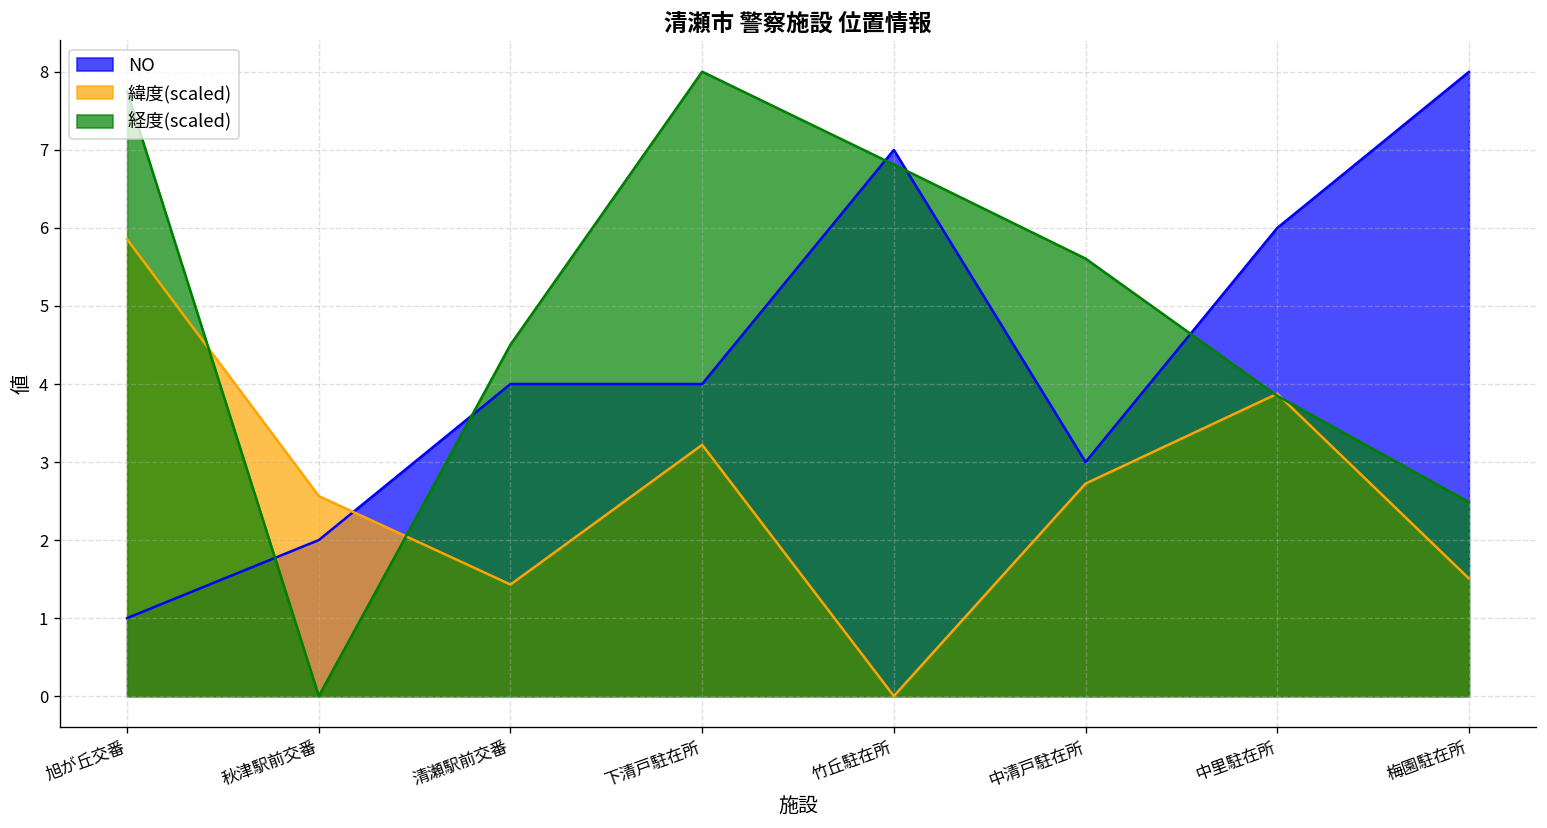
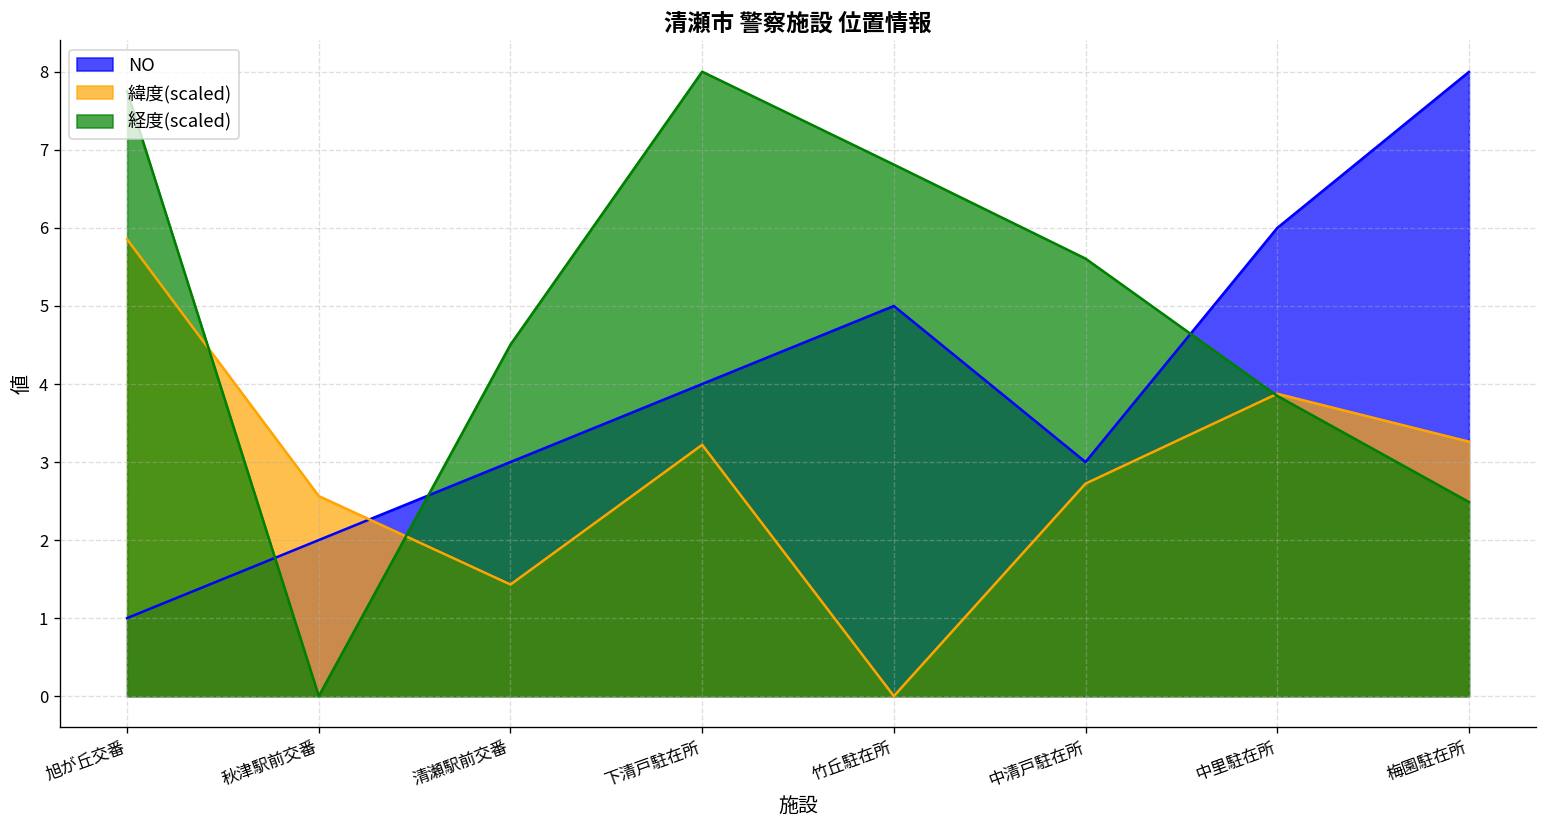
  {
    "NO": {
      "旭が丘交番": 1,
      "秋津駅前交番": 2,
-     "清瀬駅前交番": 4,
+     "清瀬駅前交番": 3,
      "下清戸駐在所": 4,
-     "竹丘駐在所": 7,
+     "竹丘駐在所": 5,
      "中清戸駐在所": 3,
      "中里駐在所": 6,
      "梅園駐在所": 8
    },
    "緯度(scaled)": {
      "旭が丘交番": 5.9,
      "秋津駅前交番": 2.6,
      "清瀬駅前交番": 1.4,
      "下清戸駐在所": 3.2,
      "竹丘駐在所": 0.0,
      "中清戸駐在所": 2.7,
-     "梅園駐在所": 1.5
+     "梅園駐在所": 3.3
    },
    "経度(scaled)": {
      "秋津駅前交番": 0.0,
      "清瀬駅前交番": 4.5,
      "下清戸駐在所": 8.0,
      "竹丘駐在所": 6.8,
      "中清戸駐在所": 5.6,
      "梅園駐在所": 2.5
    }
  }
